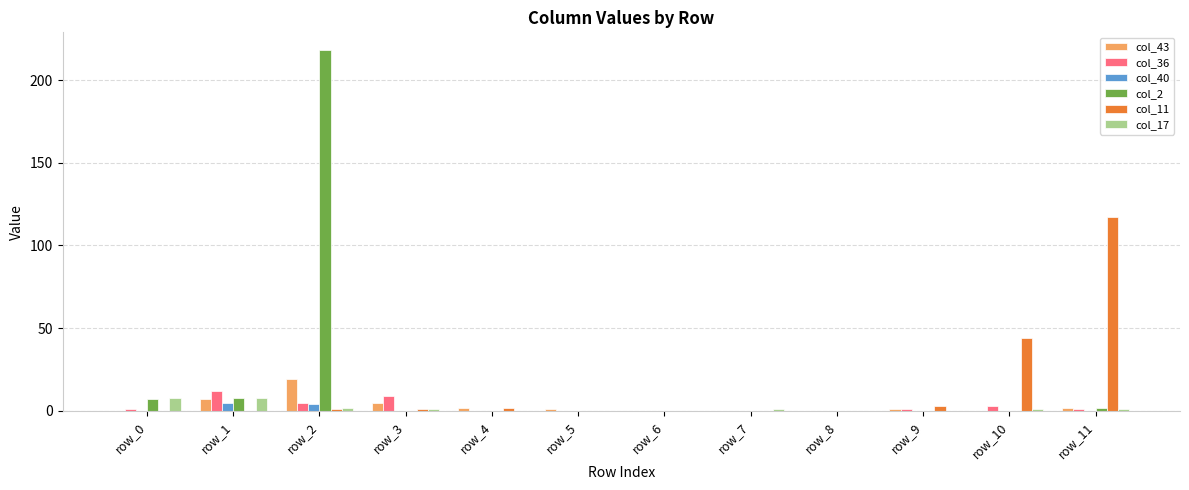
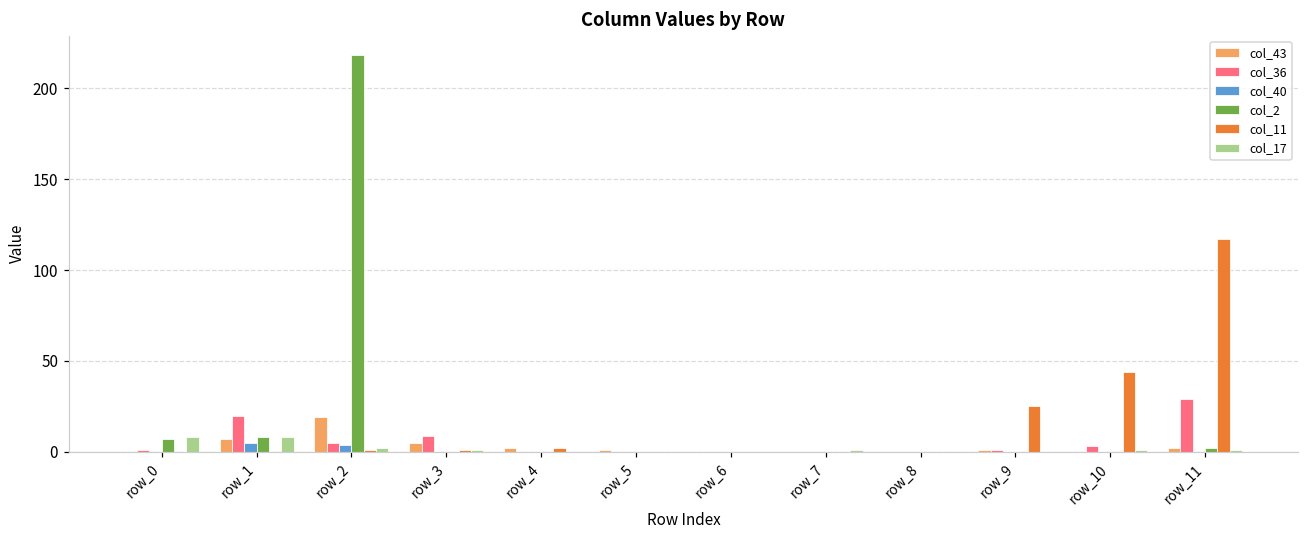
  {
    "col_43": {
      "row_0": 0,
      "row_1": 7,
      "row_2": 19,
      "row_3": 5,
      "row_4": 2,
      "row_6": 0,
      "row_7": 0,
      "row_8": 0,
      "row_10": 0,
      "row_11": 2
    },
    "col_36": {
-     "row_1": 12,
+     "row_1": 20,
      "row_2": 5,
      "row_3": 9,
      "row_4": 0,
      "row_5": 0,
      "row_6": 0,
      "row_7": 0,
      "row_8": 0,
      "row_10": 3,
-     "row_11": 1
+     "row_11": 29
    },
    "col_40": {
      "row_0": 0,
      "row_1": 5,
      "row_2": 4,
      "row_3": 0,
      "row_4": 0,
      "row_5": 0,
      "row_6": 0,
      "row_7": 0,
      "row_8": 0,
      "row_9": 0,
      "row_10": 0,
      "row_11": 0
    },
    "col_2": {
      "row_0": 7,
      "row_1": 8,
      "row_2": 218,
      "row_3": 0,
      "row_4": 0,
      "row_5": 0,
      "row_6": 0,
      "row_7": 0,
      "row_8": 0,
      "row_9": 0,
      "row_10": 0,
      "row_11": 2
    },
    "col_11": {
      "row_0": 0,
      "row_1": 0,
      "row_4": 2,
      "row_5": 0,
      "row_6": 0,
      "row_7": 0,
      "row_8": 0,
-     "row_9": 3,
+     "row_9": 25,
      "row_10": 44,
      "row_11": 117
    },
    "col_17": {
      "row_0": 8,
      "row_1": 8,
      "row_2": 2,
      "row_4": 0,
      "row_5": 0,
      "row_6": 0,
      "row_8": 0,
      "row_9": 0
    }
  }
